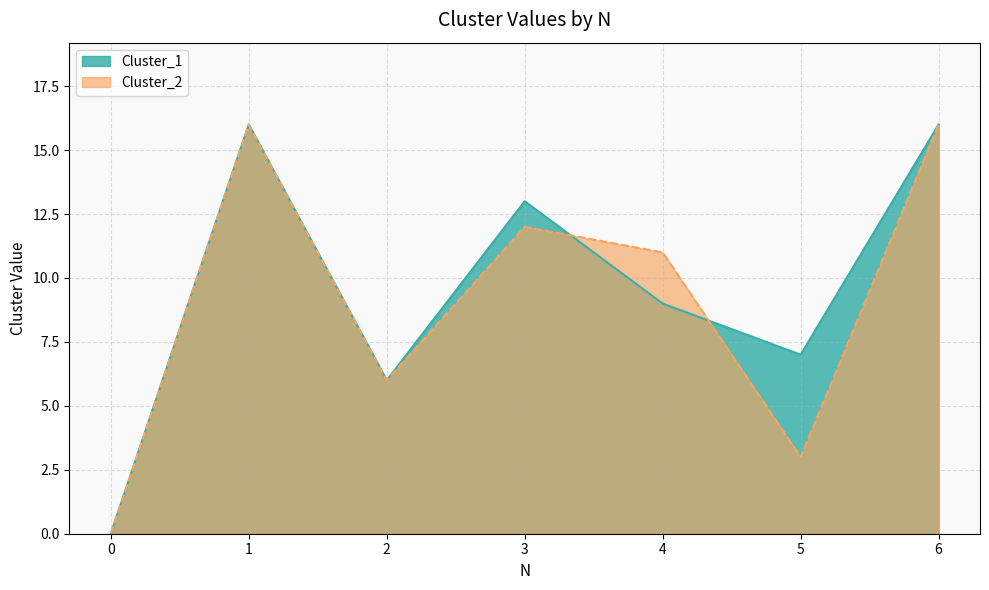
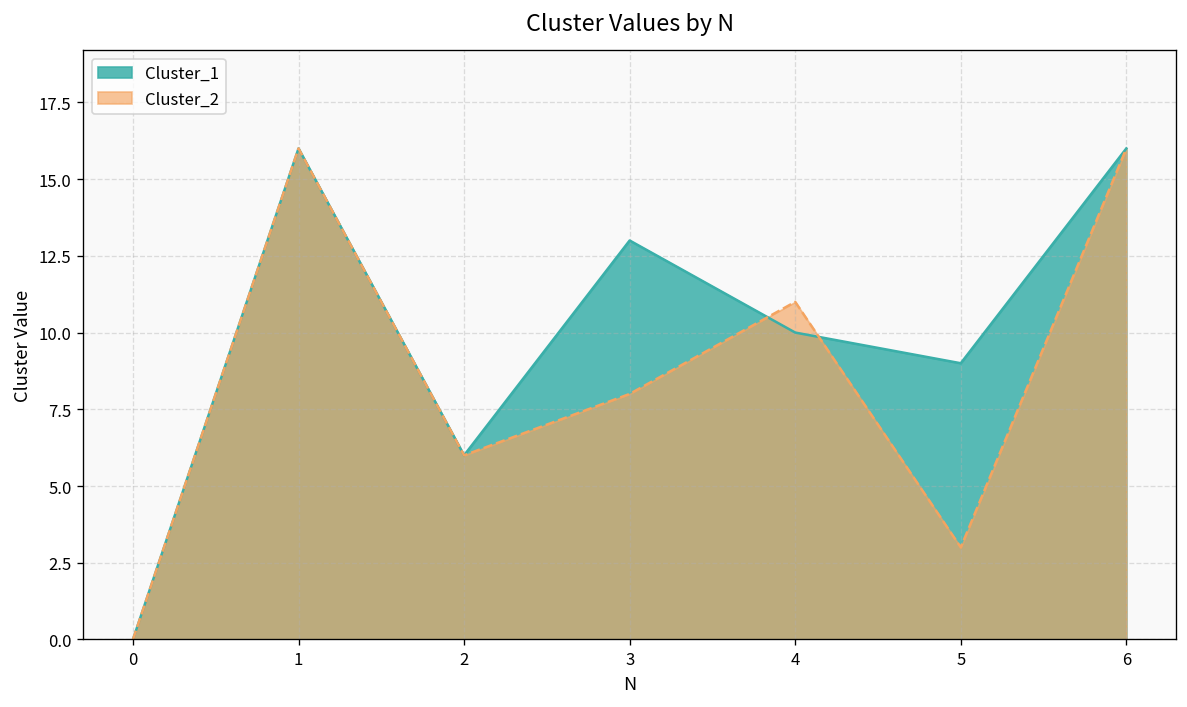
  {
    "Cluster_1": {
      "3": 13,
-     "4": 9,
-     "5": 7
+     "4": 10,
+     "5": 9
    },
    "Cluster_2": {
-     "3": 12,
+     "3": 8,
      "4": 11,
      "5": 3
    }
  }
